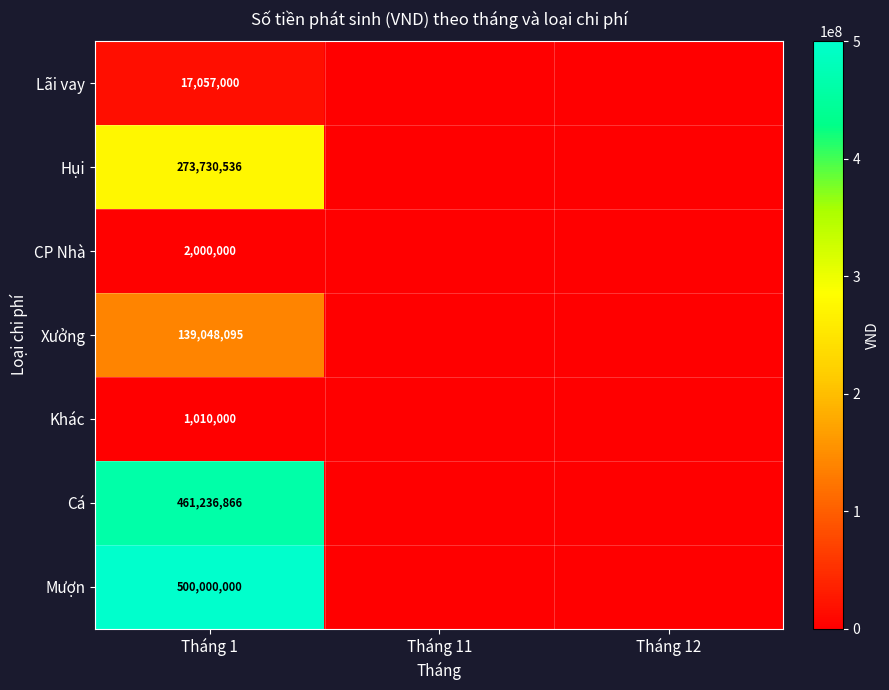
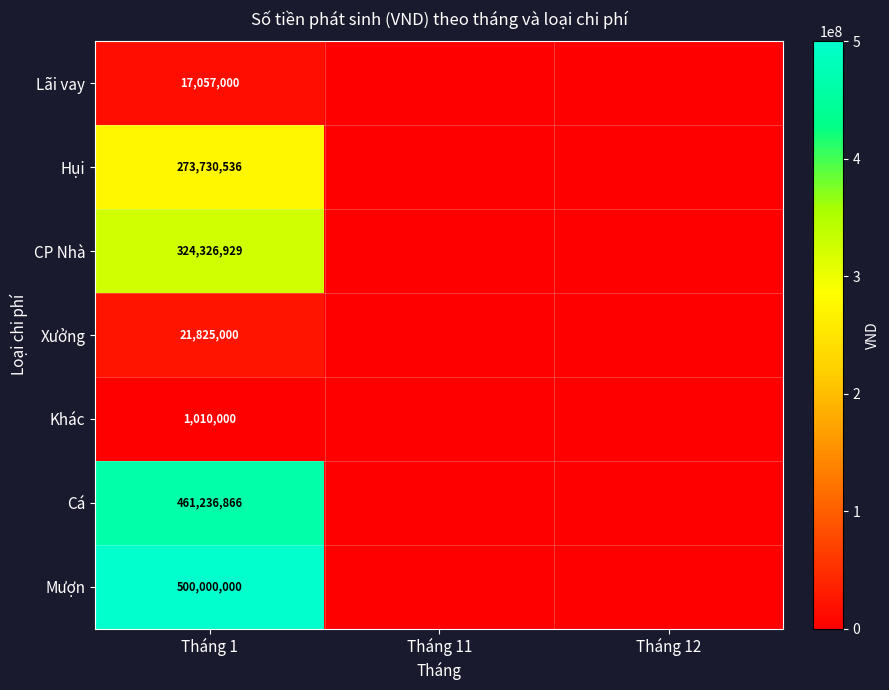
  {
    "Lãi vay": {
      "Tháng 1": "17,057,000"
    },
    "Hụi": {
      "Tháng 1": "273,730,536"
    },
    "CP Nhà": {
-     "Tháng 1": "2,000,000"
+     "Tháng 1": "324,326,929"
    },
    "Xưởng": {
-     "Tháng 1": "139,048,095"
+     "Tháng 1": "21,825,000"
    },
    "Khác": {
      "Tháng 1": "1,010,000"
    },
    "Cá": {
      "Tháng 1": "461,236,866"
    },
    "Mượn": {
      "Tháng 1": "500,000,000"
    }
  }
